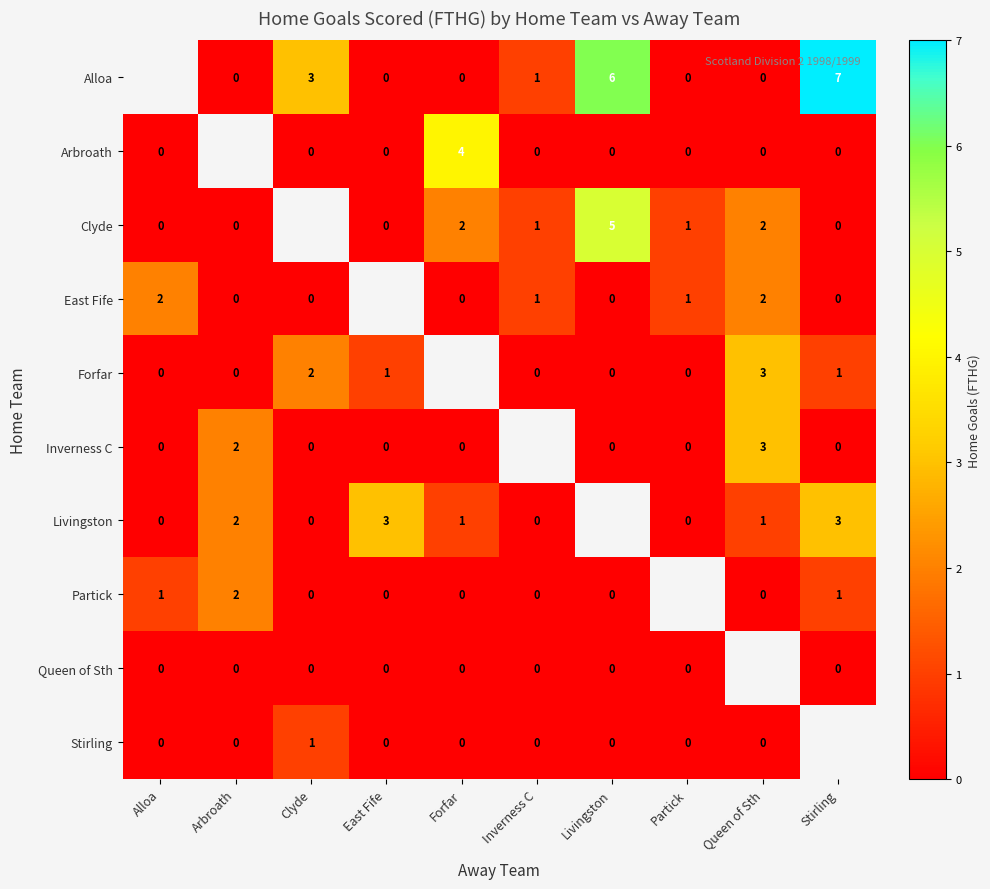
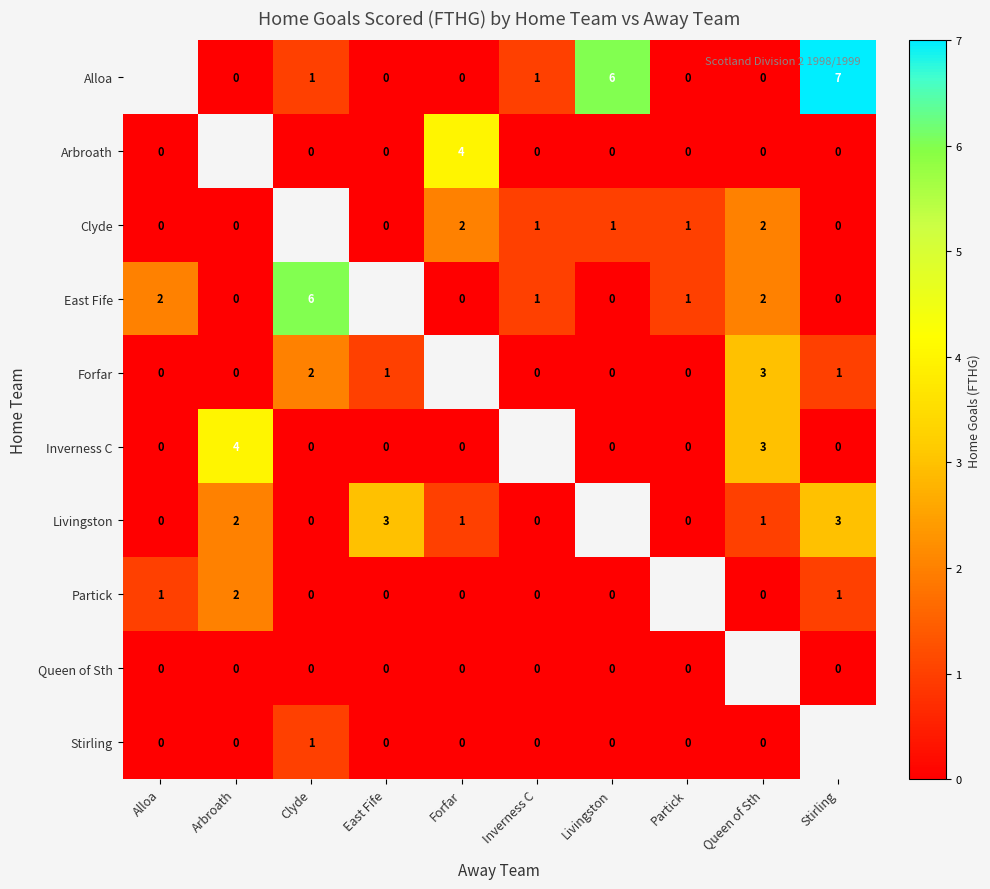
  {
    "Alloa": {
      "Arbroath": 0,
-     "Clyde": 3,
+     "Clyde": 1,
      "East Fife": 0,
      "Forfar": 0,
      "Inverness C": 1,
      "Livingston": 6,
      "Partick": 0,
      "Stirling": 7
    },
    "Arbroath": {
      "Alloa": 0,
      "Clyde": 0,
      "East Fife": 0,
      "Forfar": 4,
      "Inverness C": 0,
      "Livingston": 0,
      "Partick": 0,
      "Queen of Sth": 0,
      "Stirling": 0
    },
    "Clyde": {
      "Alloa": 0,
      "Arbroath": 0,
      "East Fife": 0,
      "Forfar": 2,
      "Inverness C": 1,
-     "Livingston": 5,
+     "Livingston": 1,
      "Partick": 1,
      "Queen of Sth": 2,
      "Stirling": 0
    },
    "East Fife": {
      "Alloa": 2,
      "Arbroath": 0,
-     "Clyde": 0,
+     "Clyde": 6,
      "Forfar": 0,
      "Inverness C": 1,
      "Livingston": 0,
      "Partick": 1,
      "Queen of Sth": 2,
      "Stirling": 0
    },
    "Forfar": {
      "Alloa": 0,
      "Arbroath": 0,
      "Clyde": 2,
      "East Fife": 1,
      "Inverness C": 0,
      "Livingston": 0,
      "Partick": 0,
      "Queen of Sth": 3,
      "Stirling": 1
    },
    "Inverness C": {
      "Alloa": 0,
-     "Arbroath": 2,
+     "Arbroath": 4,
      "Clyde": 0,
      "East Fife": 0,
      "Forfar": 0,
      "Livingston": 0,
      "Partick": 0,
      "Queen of Sth": 3,
      "Stirling": 0
    },
    "Livingston": {
      "Alloa": 0,
      "Arbroath": 2,
      "Clyde": 0,
      "East Fife": 3,
      "Forfar": 1,
      "Inverness C": 0,
      "Partick": 0,
      "Queen of Sth": 1,
      "Stirling": 3
    },
    "Partick": {
      "Alloa": 1,
      "Arbroath": 2,
      "Clyde": 0,
      "East Fife": 0,
      "Forfar": 0,
      "Inverness C": 0,
      "Livingston": 0,
      "Queen of Sth": 0,
      "Stirling": 1
    },
    "Queen of Sth": {
      "Alloa": 0,
      "Arbroath": 0,
      "Clyde": 0,
      "East Fife": 0,
      "Forfar": 0,
      "Inverness C": 0,
      "Livingston": 0,
      "Partick": 0,
      "Stirling": 0
    },
    "Stirling": {
      "Alloa": 0,
      "Arbroath": 0,
      "Clyde": 1,
      "East Fife": 0,
      "Forfar": 0,
      "Inverness C": 0,
      "Livingston": 0,
      "Partick": 0,
      "Queen of Sth": 0
    }
  }
